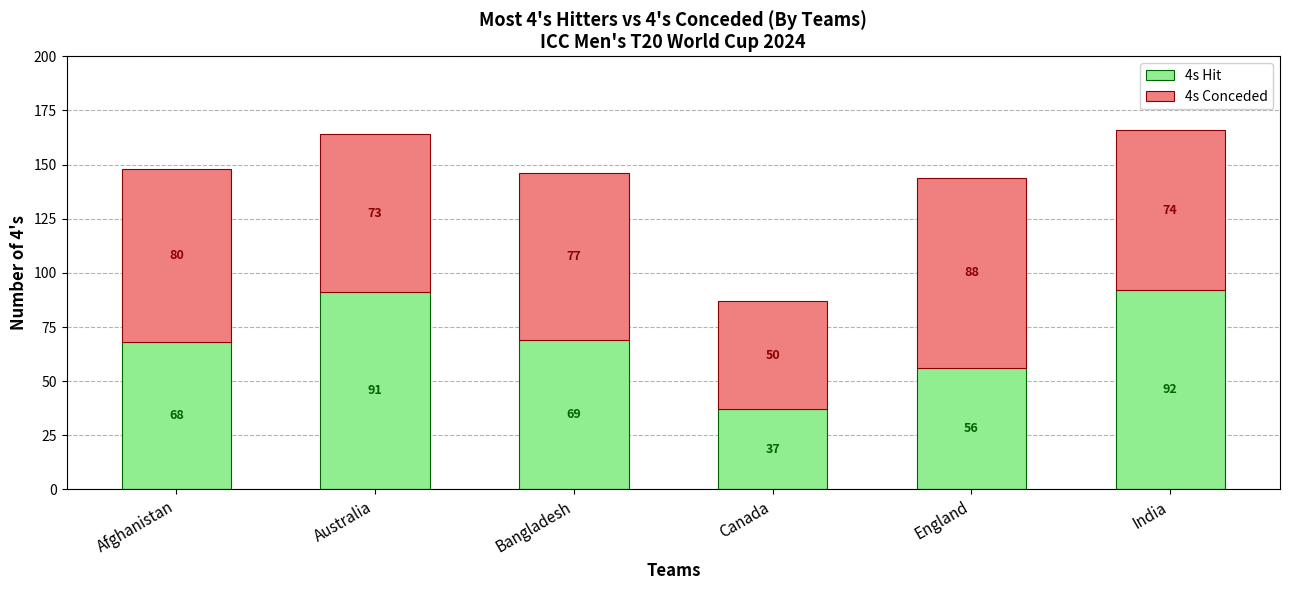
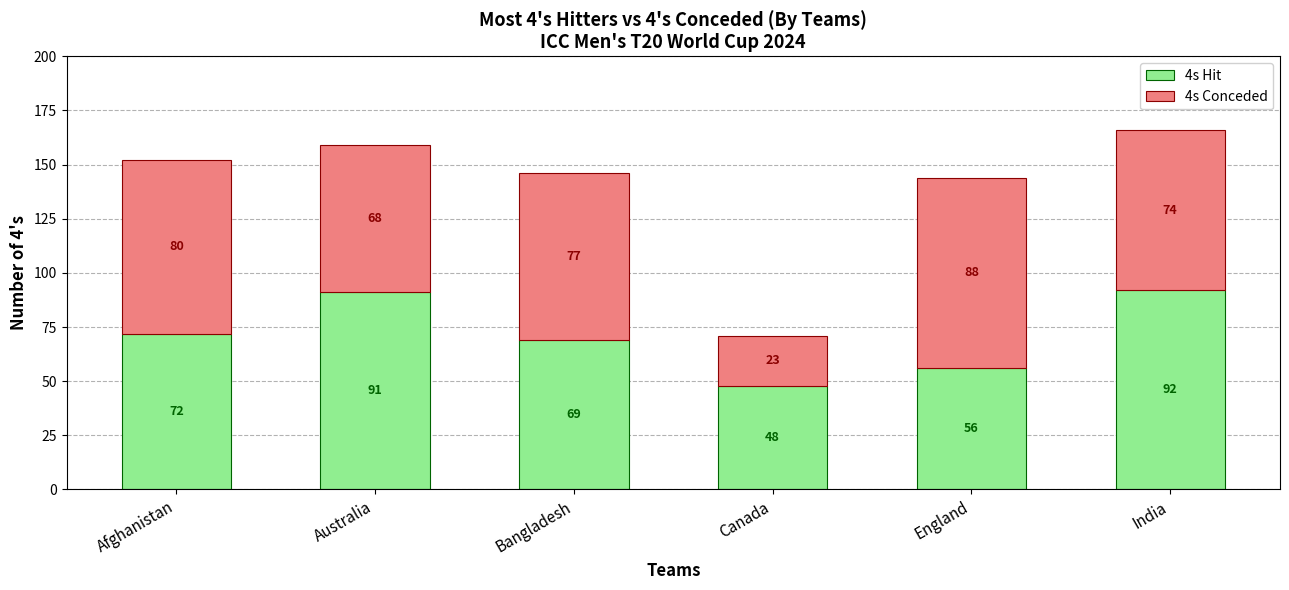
  {
    "4s Hit": {
-     "Afghanistan": 68,
+     "Afghanistan": 72,
      "Australia": 91,
      "Bangladesh": 69,
-     "Canada": 37,
+     "Canada": 48,
      "England": 56,
      "India": 92
    },
    "4s Conceded": {
      "Afghanistan": 80,
-     "Australia": 73,
+     "Australia": 68,
      "Bangladesh": 77,
-     "Canada": 50,
+     "Canada": 23,
      "England": 88,
      "India": 74
    }
  }
